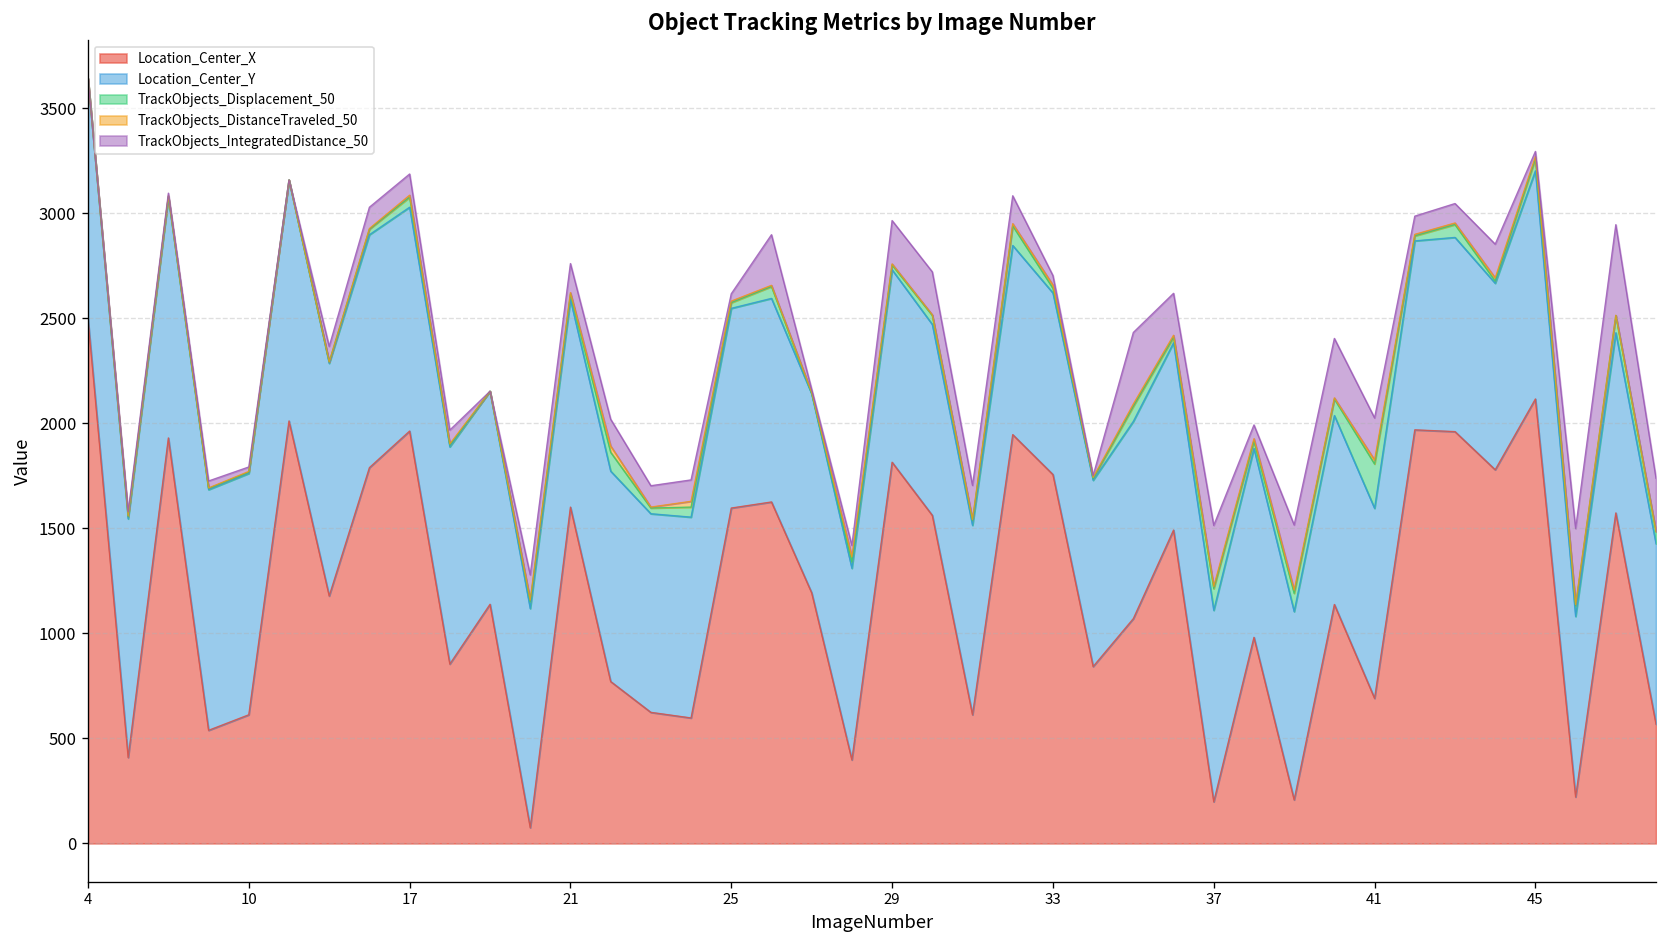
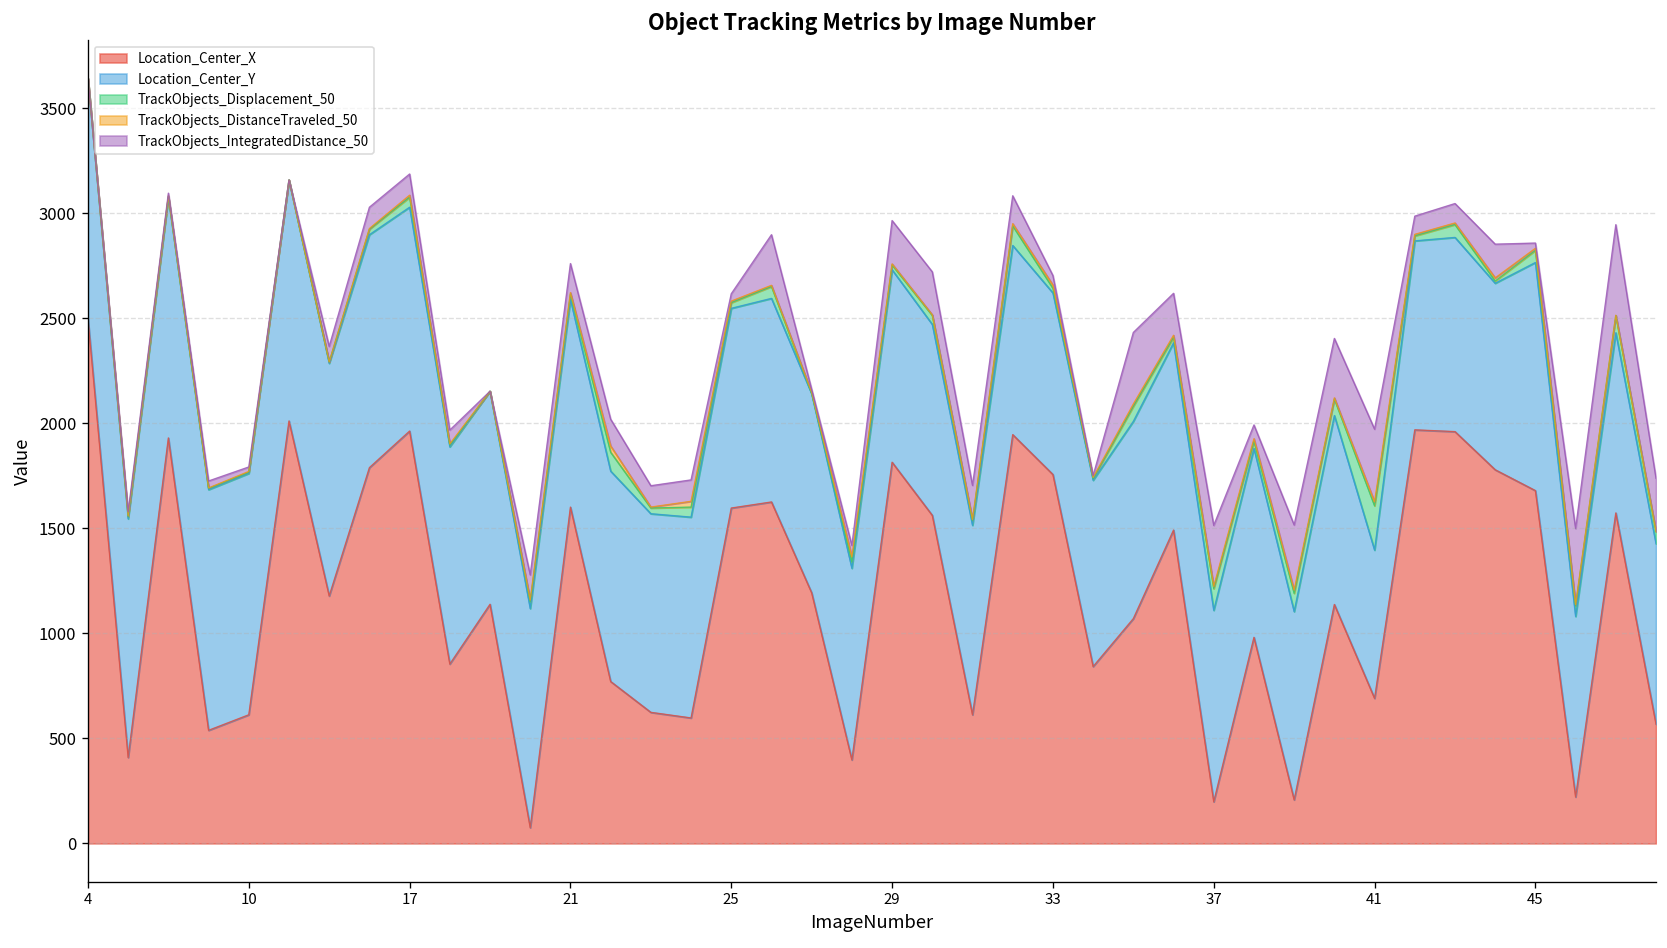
  {
    "Location_Center_X": {
      "4": 2500,
      "41": 690,
-     "45": 2120
+     "45": 1680
    },
    "Location_Center_Y": {
-     "41": 900,
+     "41": 710,
      "45": 1090
    },
    "TrackObjects_Displacement_50": {
      "41": 210
    },
    "TrackObjects_DistanceTraveled_50": {
      "41": 20
    },
    "TrackObjects_IntegratedDistance_50": {
-     "41": 200,
+     "41": 350,
      "45": 20
    }
  }
